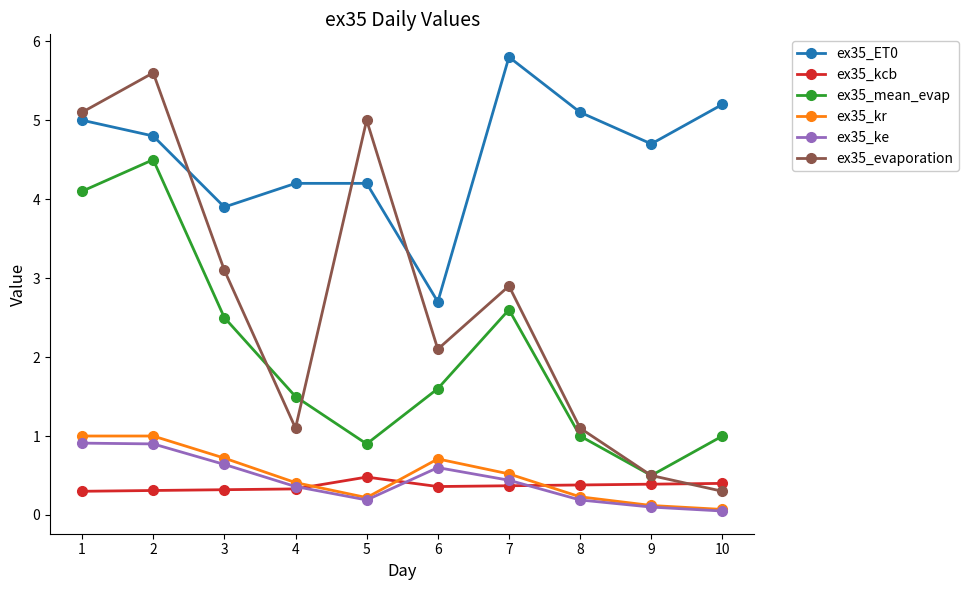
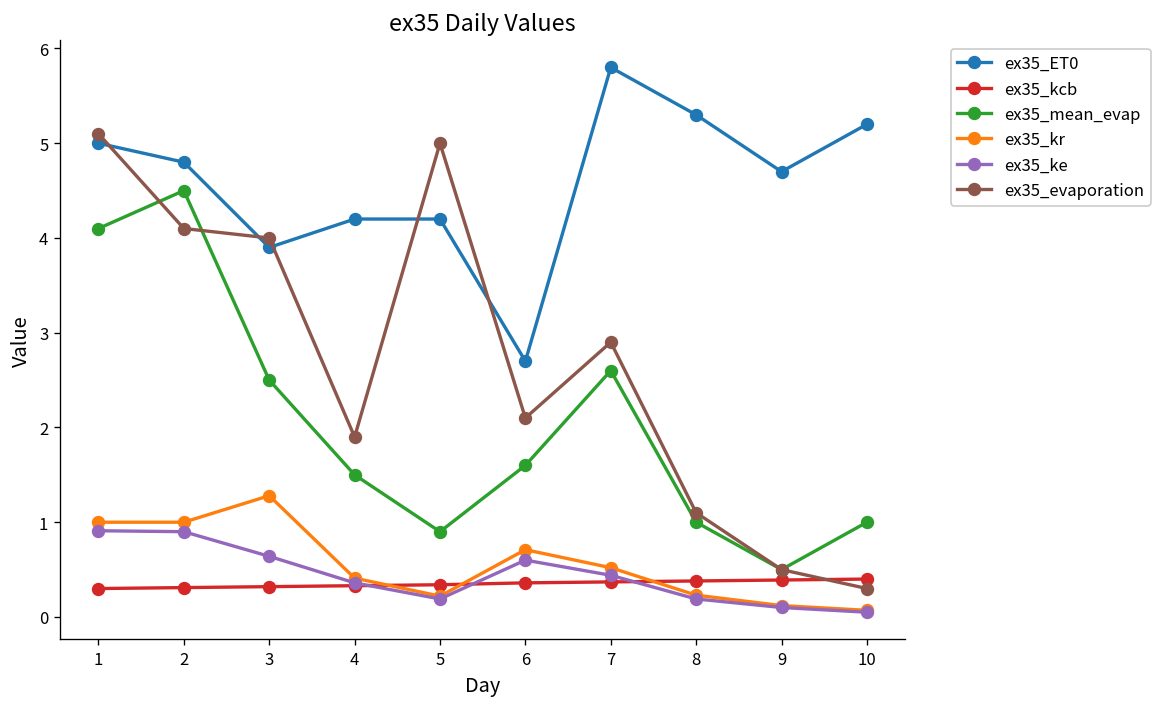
  {
    "ex35_ET0": {
      "1": 5.0,
      "2": 4.8,
      "3": 3.9,
      "4": 4.2,
      "5": 4.2,
      "6": 2.7,
      "7": 5.8,
-     "8": 5.1,
+     "8": 5.3,
      "9": 4.7,
      "10": 5.2
    },
    "ex35_kcb": {
      "1": 0.3,
      "2": 0.3,
      "3": 0.3,
-     "5": 0.5,
+     "5": 0.3,
      "6": 0.4,
      "7": 0.4,
      "8": 0.4,
      "9": 0.4,
      "10": 0.4
    },
    "ex35_mean_evap": {
      "1": 4.1,
      "2": 4.5,
      "3": 2.5,
      "4": 1.5,
      "5": 0.9,
      "6": 1.6,
      "7": 2.6,
      "8": 1.0,
      "10": 1.0
    },
    "ex35_kr": {
      "1": 1.0,
      "2": 1.0,
-     "3": 0.7,
+     "3": 1.3,
      "4": 0.4,
      "6": 0.7,
      "7": 0.5,
      "8": 0.2
    },
    "ex35_ke": {
      "1": 0.9,
      "2": 0.9,
      "3": 0.6,
      "6": 0.6,
      "7": 0.4,
      "8": 0.2
    },
    "ex35_evaporation": {
      "1": 5.1,
-     "2": 5.6,
-     "3": 3.1,
-     "4": 1.1,
+     "2": 4.1,
+     "3": 4.0,
+     "4": 1.9,
      "5": 5.0,
      "6": 2.1,
      "7": 2.9,
      "8": 1.1,
      "10": 0.3
    }
  }
